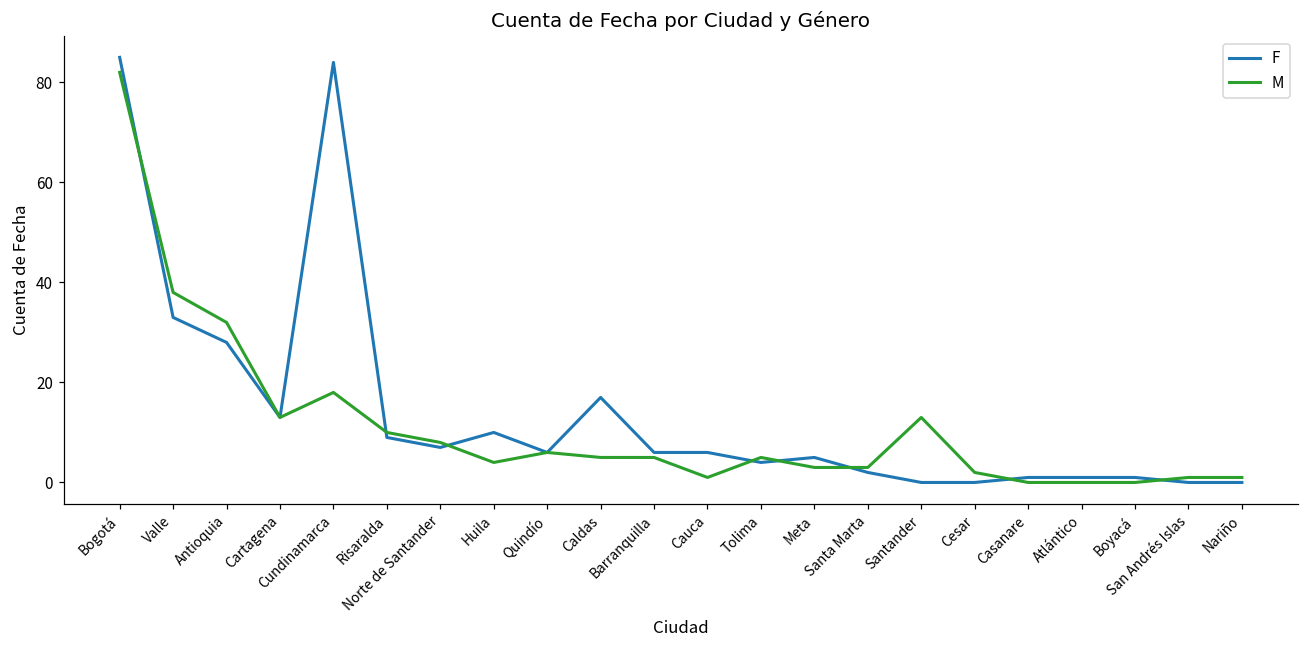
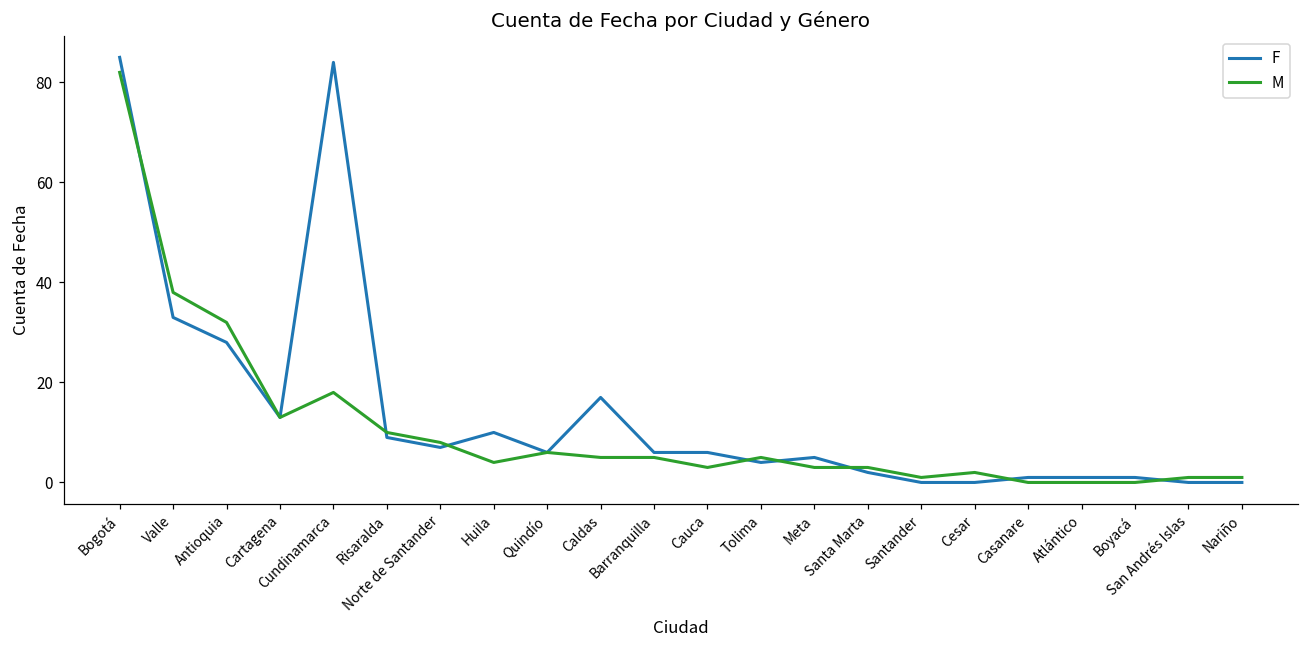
  {
    "F": {
      "Bogotá": 85,
      "Valle": 33,
      "Antioquia": 28,
      "Cundinamarca": 84,
      "Risaralda": 9,
      "Norte de Santander": 7,
      "Huila": 10,
      "Caldas": 17,
      "Barranquilla": 6,
      "Cauca": 6,
      "Tolima": 4,
      "Meta": 5,
      "Santa Marta": 2,
      "Santander": 0,
      "Cesar": 0,
      "Casanare": 1,
      "Atlántico": 1,
      "Boyacá": 1,
      "San Andrés Islas": 0,
      "Nariño": 0
    },
    "M": {
      "Bogotá": 82,
      "Valle": 38,
      "Antioquia": 32,
      "Cundinamarca": 18,
      "Risaralda": 10,
      "Norte de Santander": 8,
      "Huila": 4,
      "Caldas": 5,
      "Barranquilla": 5,
-     "Cauca": 1,
+     "Cauca": 3,
      "Tolima": 5,
      "Meta": 3,
      "Santa Marta": 3,
-     "Santander": 13,
+     "Santander": 1,
      "Cesar": 2,
      "Casanare": 0,
      "Atlántico": 0,
      "Boyacá": 0,
      "San Andrés Islas": 1,
      "Nariño": 1
    }
  }
